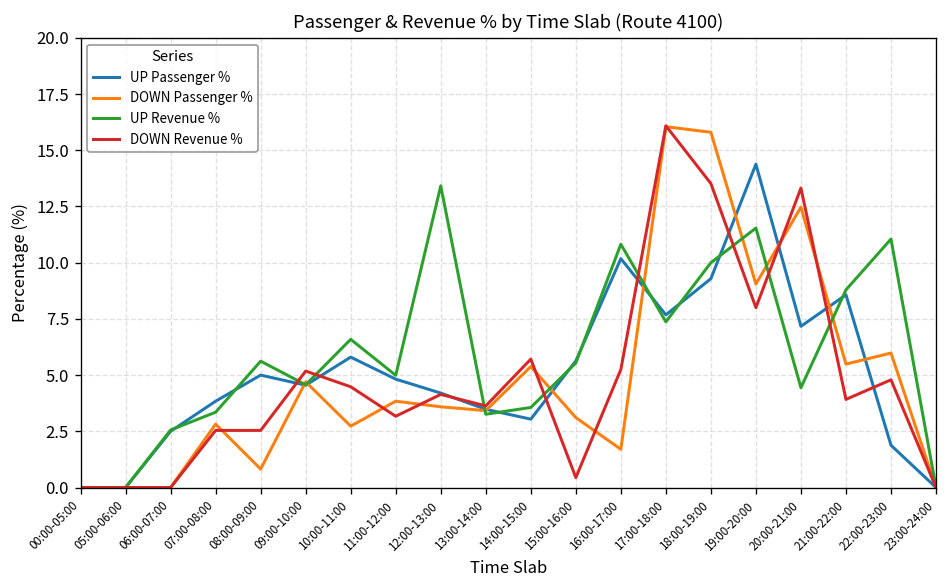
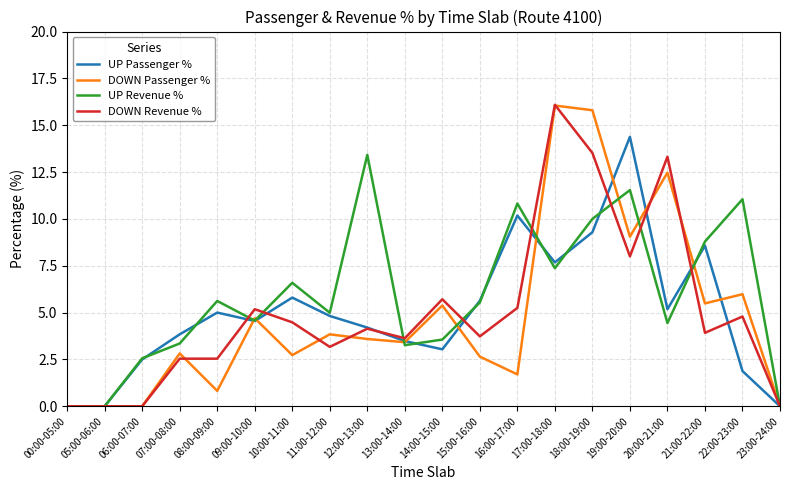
  {
    "UP Passenger %": {
      "07:00-08:00": 3.8,
      "08:00-09:00": 5.0,
      "10:00-11:00": 5.8,
      "11:00-12:00": 4.8,
      "14:00-15:00": 3.0,
      "16:00-17:00": 10.2,
      "17:00-18:00": 7.7,
      "18:00-19:00": 9.3,
      "19:00-20:00": 14.4,
-     "20:00-21:00": 7.2,
+     "20:00-21:00": 5.2,
      "21:00-22:00": 8.6,
      "22:00-23:00": 1.9
    },
    "DOWN Passenger %": {
      "07:00-08:00": 2.8,
      "08:00-09:00": 0.8,
      "10:00-11:00": 2.7,
      "11:00-12:00": 3.8,
      "12:00-13:00": 3.6,
      "14:00-15:00": 5.4,
-     "15:00-16:00": 3.1,
+     "15:00-16:00": 2.7,
      "16:00-17:00": 1.7,
      "18:00-19:00": 15.8,
      "19:00-20:00": 9.1,
      "20:00-21:00": 12.5,
      "21:00-22:00": 5.5,
      "22:00-23:00": 6.0
    },
    "UP Revenue %": {
      "07:00-08:00": 3.4,
      "08:00-09:00": 5.6,
      "10:00-11:00": 6.6,
      "11:00-12:00": 5.0,
      "12:00-13:00": 13.4,
      "13:00-14:00": 3.3,
      "14:00-15:00": 3.6,
      "16:00-17:00": 10.8,
      "17:00-18:00": 7.4,
      "18:00-19:00": 10.0,
      "19:00-20:00": 11.5,
      "20:00-21:00": 4.4,
      "21:00-22:00": 8.8,
      "22:00-23:00": 11.1
    },
    "DOWN Revenue %": {
      "07:00-08:00": 2.5,
      "08:00-09:00": 2.5,
      "09:00-10:00": 5.2,
      "10:00-11:00": 4.5,
      "11:00-12:00": 3.2,
      "13:00-14:00": 3.6,
      "14:00-15:00": 5.7,
-     "15:00-16:00": 0.4,
+     "15:00-16:00": 3.7,
      "16:00-17:00": 5.3,
      "18:00-19:00": 13.5,
      "19:00-20:00": 8.0,
      "20:00-21:00": 13.3,
      "21:00-22:00": 3.9,
      "22:00-23:00": 4.8
    }
  }
